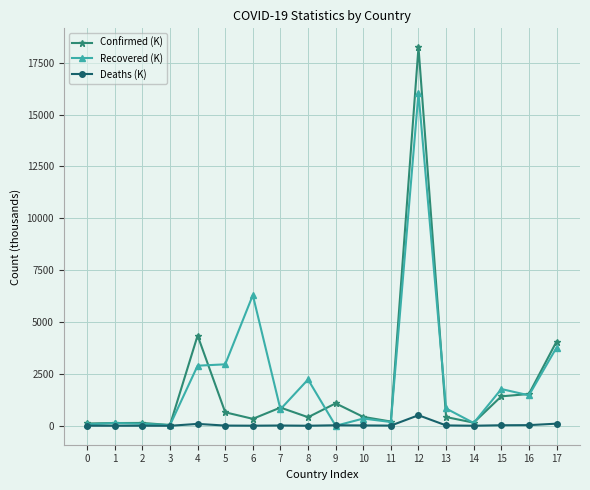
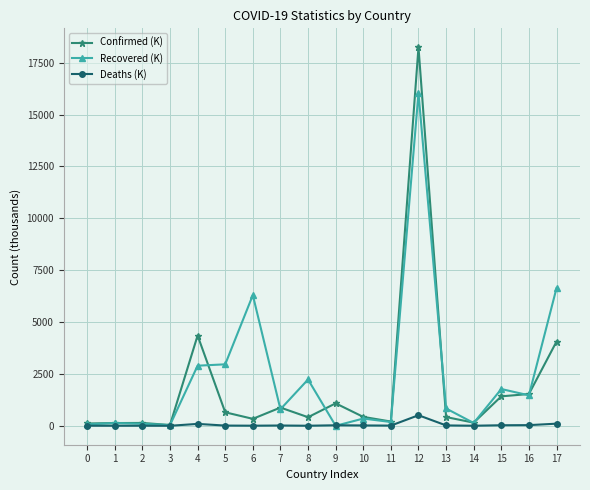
  {
    "Recovered (K)": {
      "4": 2900,
      "5": 3000,
      "6": 6300,
      "8": 2200,
      "12": 16000,
      "13": 800,
      "15": 1800,
-     "17": 3800
+     "17": 6600
    }
  }
